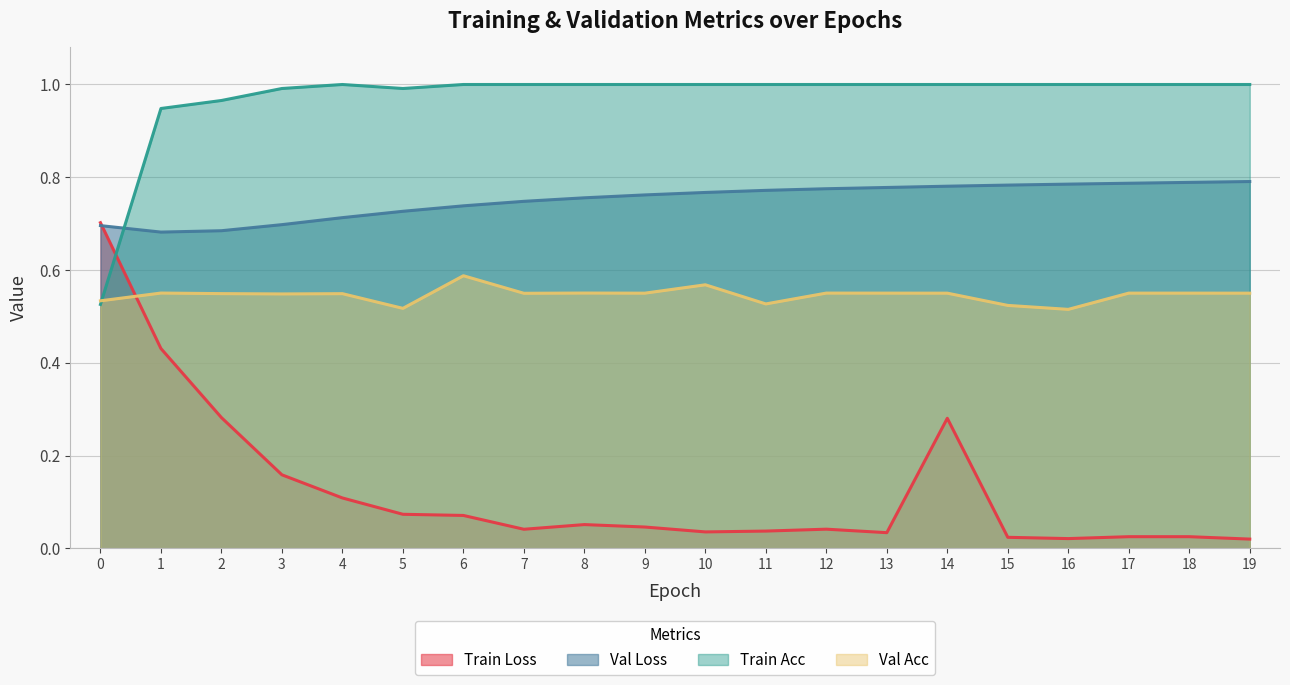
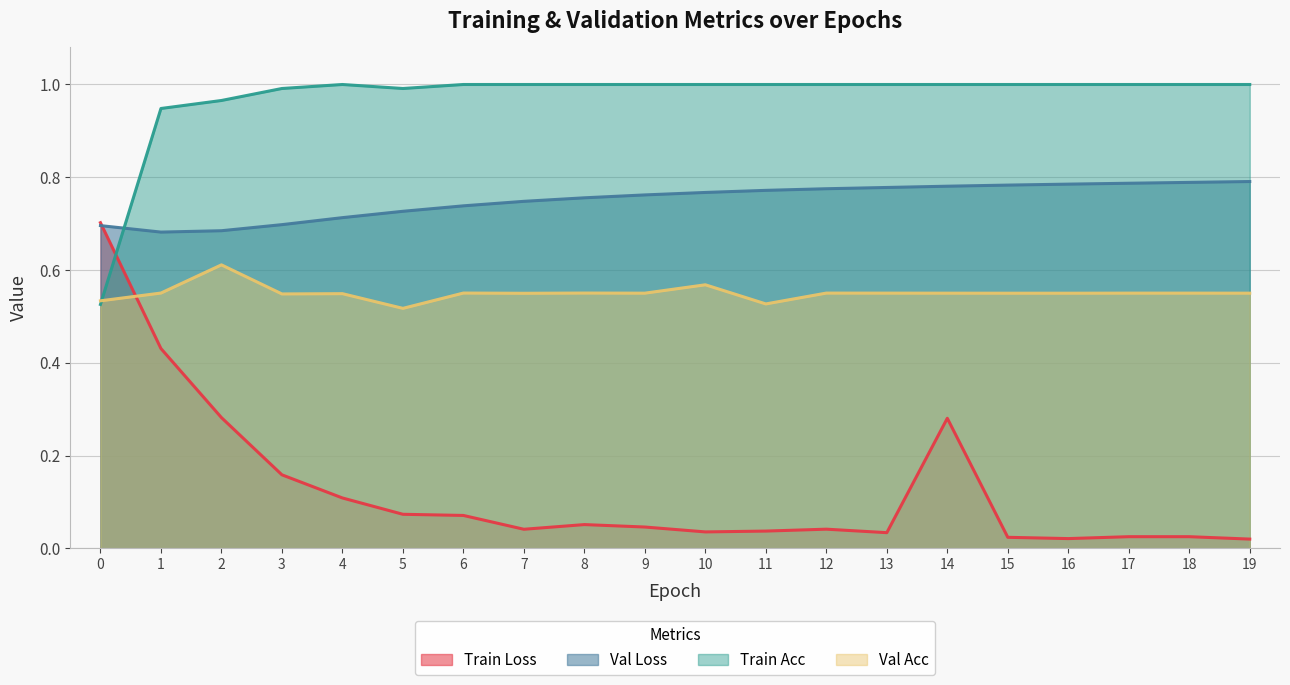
  {
    "Train Loss": {
      "0": 0.70,
      "1": 0.43,
      "2": 0.28,
      "3": 0.16,
      "4": 0.11,
      "5": 0.07,
      "6": 0.07,
      "7": 0.04,
      "8": 0.05,
      "9": 0.05,
      "10": 0.04,
      "11": 0.04,
      "12": 0.04,
      "13": 0.03,
      "14": 0.28,
      "15": 0.02,
      "16": 0.02,
      "17": 0.03,
      "18": 0.03,
      "19": 0.02
    },
    "Val Acc": {
      "0": 0.53,
      "1": 0.55,
-     "2": 0.55,
+     "2": 0.61,
      "3": 0.55,
      "4": 0.55,
      "5": 0.52,
-     "6": 0.59,
+     "6": 0.55,
      "7": 0.55,
      "8": 0.55,
      "9": 0.55,
      "10": 0.57,
      "11": 0.53,
      "12": 0.55,
      "13": 0.55,
      "14": 0.55,
-     "15": 0.52,
-     "16": 0.52,
+     "15": 0.55,
+     "16": 0.55,
      "17": 0.55,
      "18": 0.55,
      "19": 0.55
    }
  }
